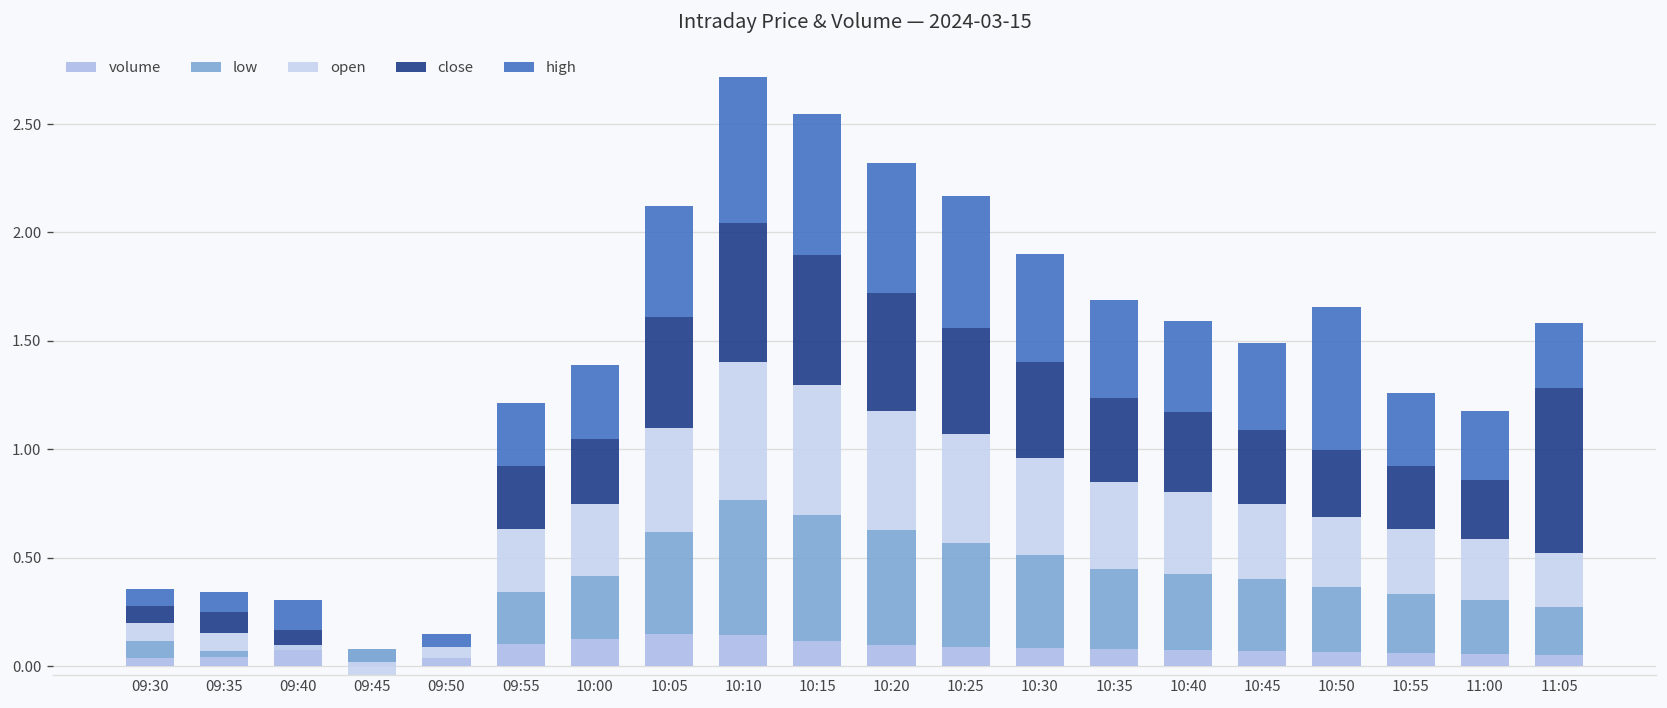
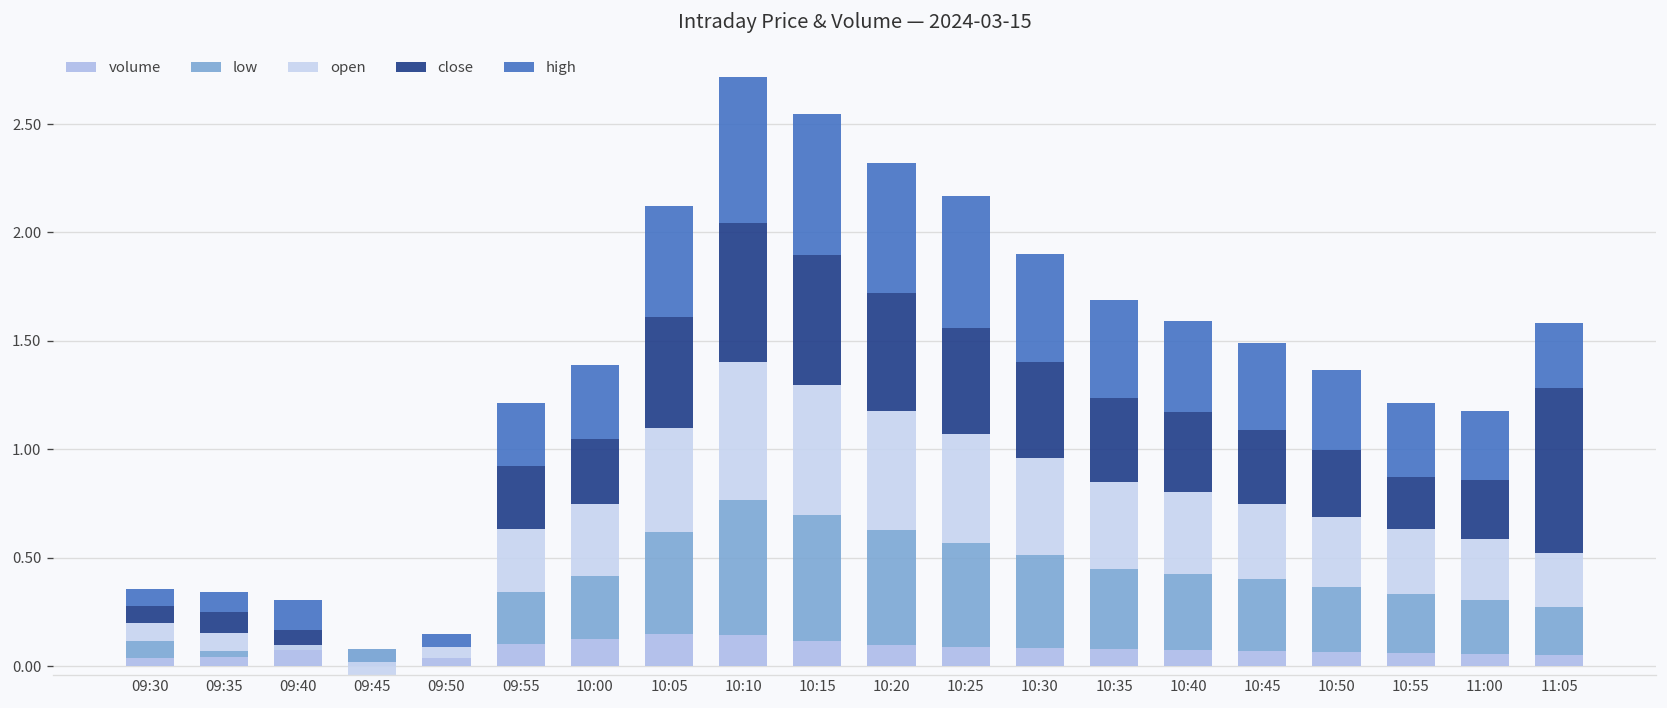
  {
    "close": {
      "09:30": 0.08,
      "09:35": 0.10,
      "09:40": 0.07,
      "09:45": 0.00,
      "09:50": 0.00,
      "09:55": 0.29,
      "10:00": 0.30,
      "10:05": 0.51,
      "10:10": 0.64,
      "10:15": 0.60,
      "10:20": 0.54,
      "10:25": 0.49,
      "10:30": 0.44,
      "10:35": 0.39,
      "10:40": 0.37,
      "10:45": 0.34,
      "10:50": 0.31,
-     "10:55": 0.29,
+     "10:55": 0.24,
      "11:00": 0.27,
      "11:05": 0.76
    },
    "high": {
      "09:30": 0.08,
      "09:35": 0.09,
      "09:40": 0.14,
      "09:45": 0.00,
      "09:50": 0.06,
      "09:55": 0.29,
      "10:00": 0.34,
      "10:05": 0.51,
      "10:10": 0.67,
      "10:15": 0.65,
      "10:20": 0.60,
      "10:25": 0.61,
      "10:30": 0.50,
      "10:35": 0.45,
      "10:40": 0.42,
      "10:45": 0.40,
-     "10:50": 0.66,
+     "10:50": 0.37,
      "10:55": 0.34,
      "11:00": 0.32,
      "11:05": 0.30
    }
  }
